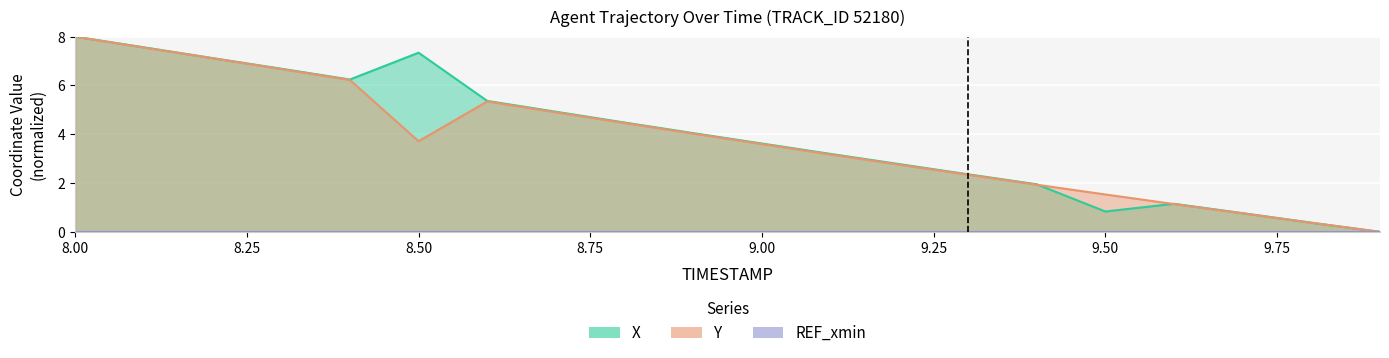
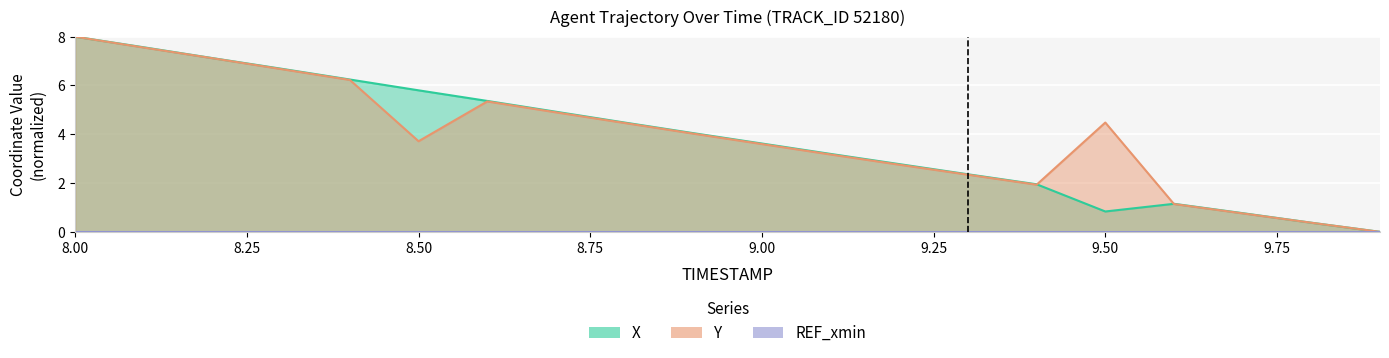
  {
    "X": {
-     "8.50": 7.3,
+     "8.50": 5.8,
      "9.50": 0.8
    },
    "Y": {
      "8.50": 3.7,
-     "9.50": 1.5
+     "9.50": 4.5
    },
    "REF_xmin": {
      "8.00": 0.0,
      "8.50": 0.0,
      "9.00": 0.0,
      "9.50": 0.0
    }
  }
